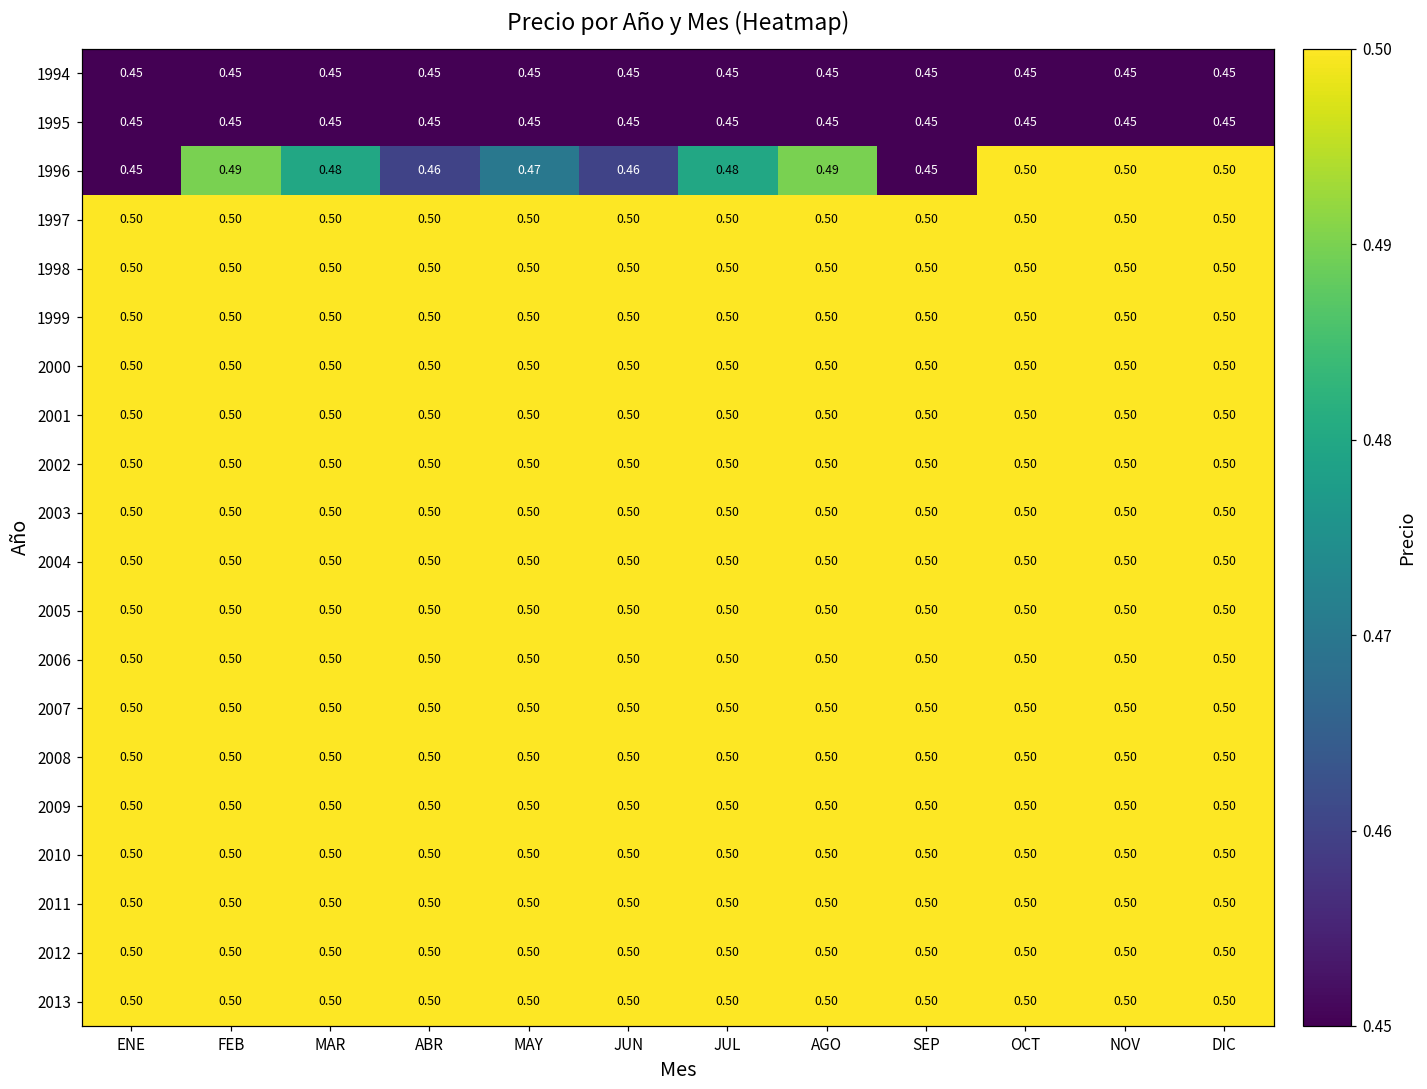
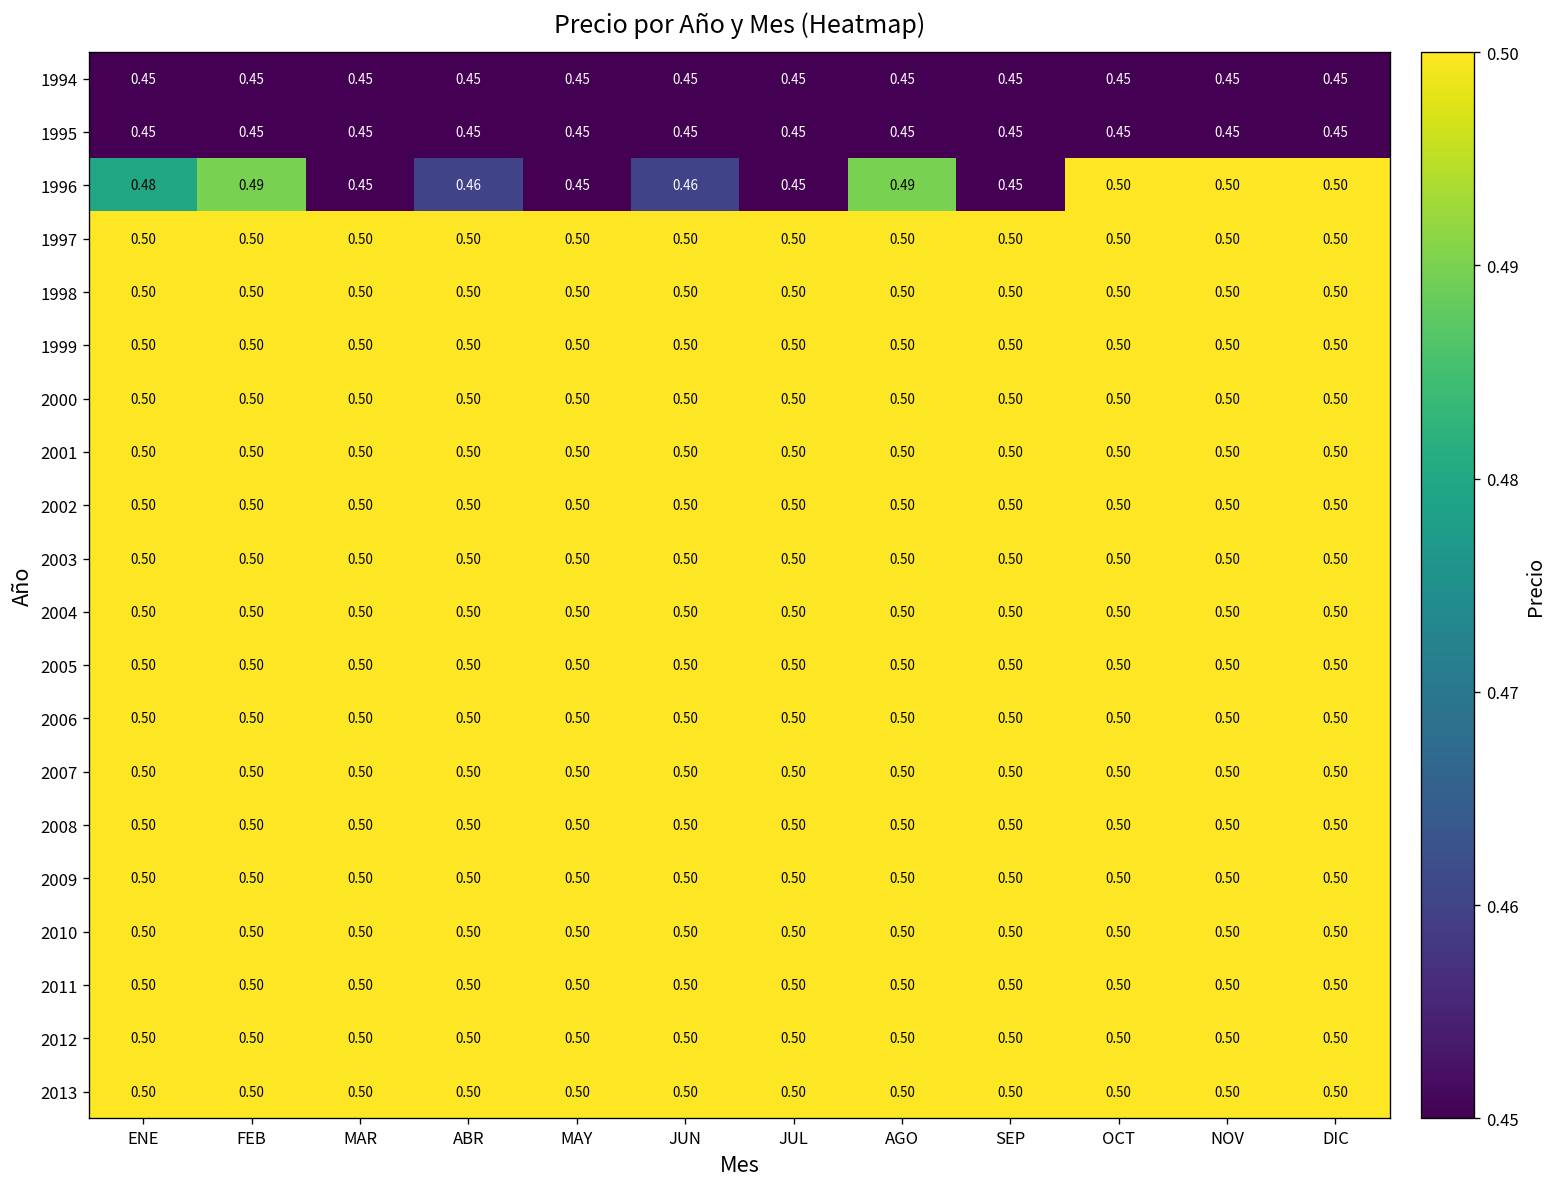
  {
    "1996": {
-     "ENE": 0.45,
+     "ENE": 0.48,
      "FEB": 0.49,
-     "MAR": 0.48,
+     "MAR": 0.45,
      "ABR": 0.46,
-     "MAY": 0.47,
+     "MAY": 0.45,
      "JUN": 0.46,
-     "JUL": 0.48,
+     "JUL": 0.45,
      "AGO": 0.49,
      "SEP": 0.45,
      "OCT": 0.50,
      "NOV": 0.50,
      "DIC": 0.50
    }
  }
